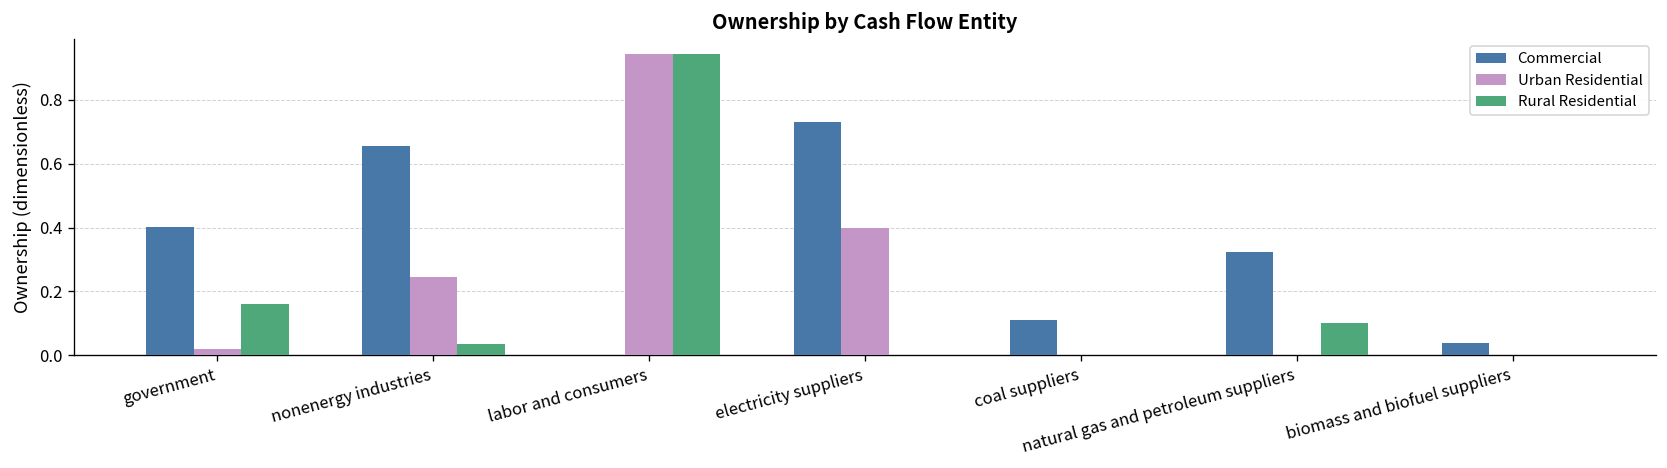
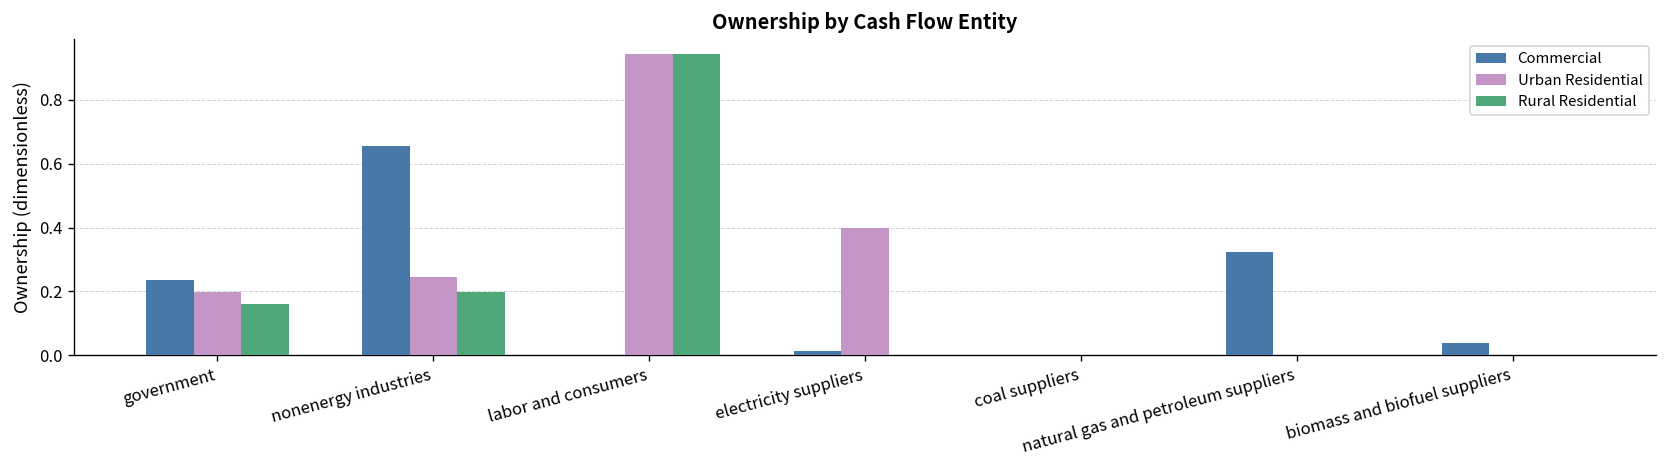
  {
    "Commercial": {
-     "government": 0.40,
+     "government": 0.24,
      "nonenergy industries": 0.65,
      "labor and consumers": 0.00,
-     "electricity suppliers": 0.73,
-     "coal suppliers": 0.11,
+     "electricity suppliers": 0.01,
+     "coal suppliers": 0.00,
      "natural gas and petroleum suppliers": 0.32,
      "biomass and biofuel suppliers": 0.04
    },
    "Urban Residential": {
-     "government": 0.02,
+     "government": 0.20,
      "nonenergy industries": 0.24,
      "labor and consumers": 0.94,
      "electricity suppliers": 0.40,
      "coal suppliers": 0.00,
      "natural gas and petroleum suppliers": 0.00,
      "biomass and biofuel suppliers": 0.00
    },
    "Rural Residential": {
      "government": 0.16,
-     "nonenergy industries": 0.04,
+     "nonenergy industries": 0.20,
      "labor and consumers": 0.94,
      "electricity suppliers": 0.00,
      "coal suppliers": 0.00,
-     "natural gas and petroleum suppliers": 0.1,
+     "natural gas and petroleum suppliers": 0.0,
      "biomass and biofuel suppliers": 0.00
    }
  }
